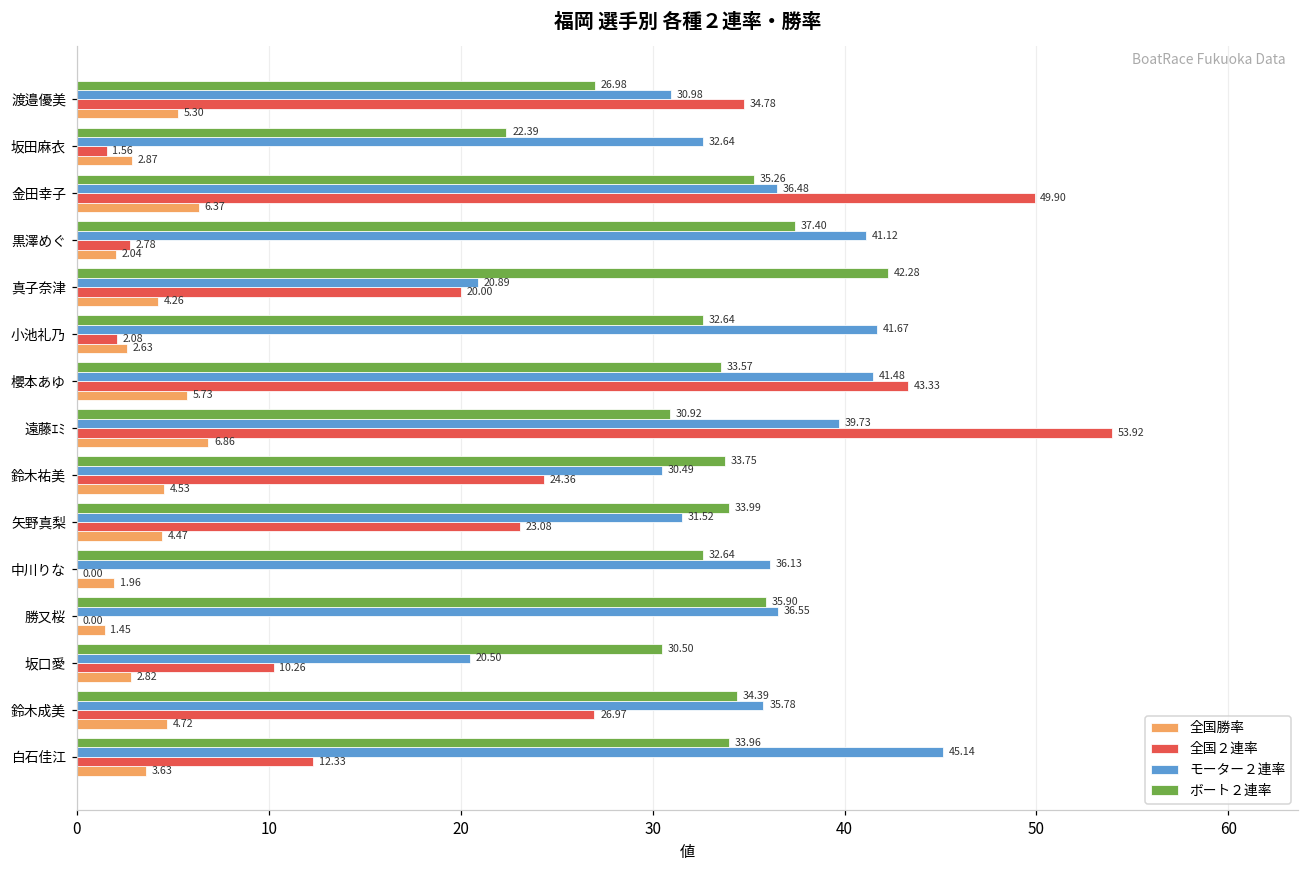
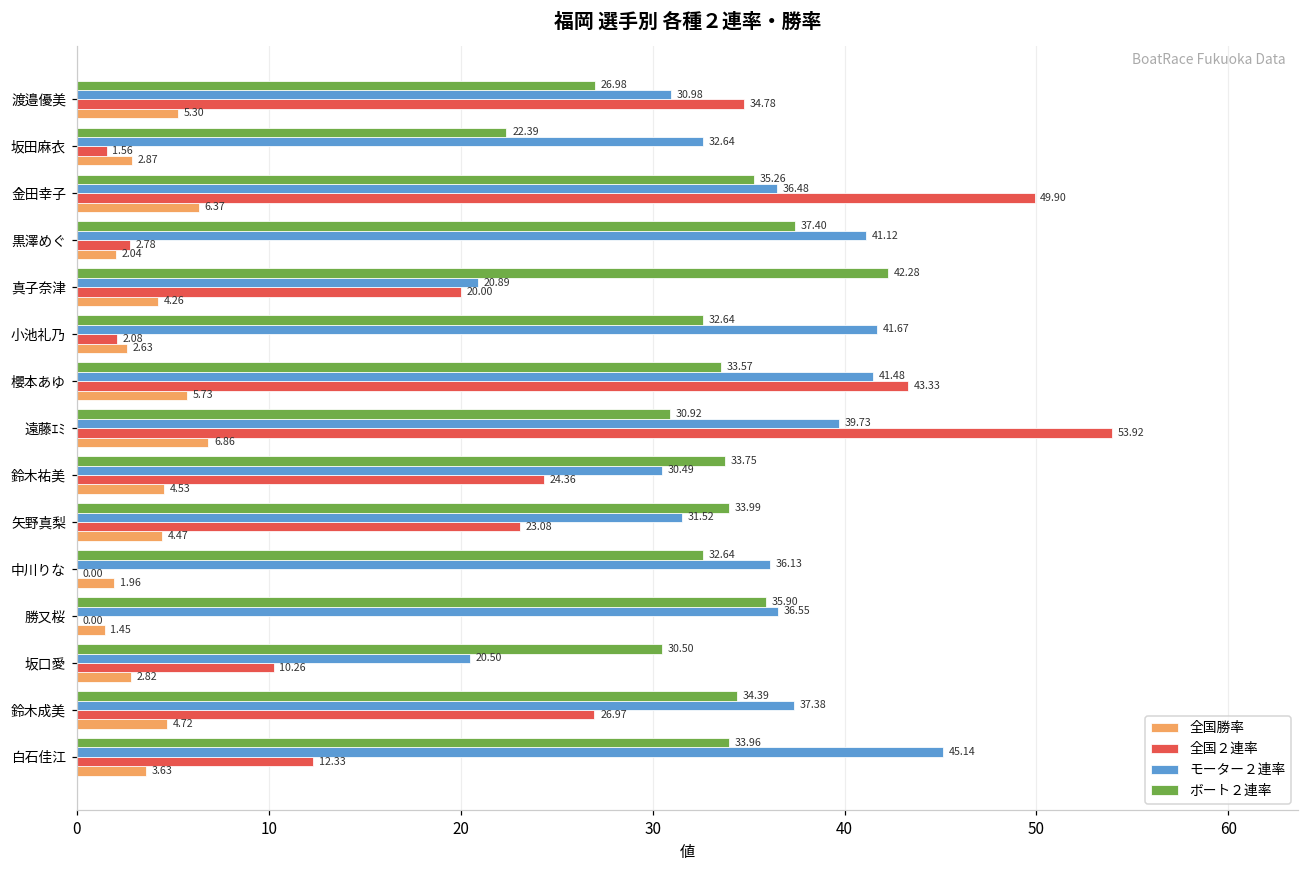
  {
    "全国勝率": {
      "渡邉優美": 5.30,
      "坂田麻衣": 2.87,
      "金田幸子": 6.37,
      "黒澤めぐ": 2.04,
      "真子奈津": 4.26,
      "小池礼乃": 2.63,
      "櫻本あゆ": 5.73,
      "遠藤ｴﾐ": 6.86,
      "鈴木祐美": 4.53,
      "矢野真梨": 4.47,
      "中川りな": 1.96,
      "勝又桜": 1.45,
      "坂口愛": 2.82,
      "鈴木成美": 4.72,
      "白石佳江": 3.63
    },
    "全国２連率": {
      "渡邉優美": 34.78,
      "坂田麻衣": 1.56,
      "金田幸子": 49.90,
      "黒澤めぐ": 2.78,
      "真子奈津": 20.00,
      "小池礼乃": 2.08,
      "櫻本あゆ": 43.33,
      "遠藤ｴﾐ": 53.92,
      "鈴木祐美": 24.36,
      "矢野真梨": 23.08,
      "中川りな": 0.00,
      "勝又桜": 0.00,
      "坂口愛": 10.26,
      "鈴木成美": 26.97,
      "白石佳江": 12.33
    },
    "モーター２連率": {
      "渡邉優美": 30.98,
      "坂田麻衣": 32.64,
      "金田幸子": 36.48,
      "黒澤めぐ": 41.12,
      "真子奈津": 20.89,
      "小池礼乃": 41.67,
      "櫻本あゆ": 41.48,
      "遠藤ｴﾐ": 39.73,
      "鈴木祐美": 30.49,
      "矢野真梨": 31.52,
      "中川りな": 36.13,
      "勝又桜": 36.55,
      "坂口愛": 20.50,
-     "鈴木成美": 35.78,
+     "鈴木成美": 37.38,
      "白石佳江": 45.14
    },
    "ボート２連率": {
      "渡邉優美": 26.98,
      "坂田麻衣": 22.39,
      "金田幸子": 35.26,
      "黒澤めぐ": 37.40,
      "真子奈津": 42.28,
      "小池礼乃": 32.64,
      "櫻本あゆ": 33.57,
      "遠藤ｴﾐ": 30.92,
      "鈴木祐美": 33.75,
      "矢野真梨": 33.99,
      "中川りな": 32.64,
      "勝又桜": 35.90,
      "坂口愛": 30.50,
      "鈴木成美": 34.39,
      "白石佳江": 33.96
    }
  }
